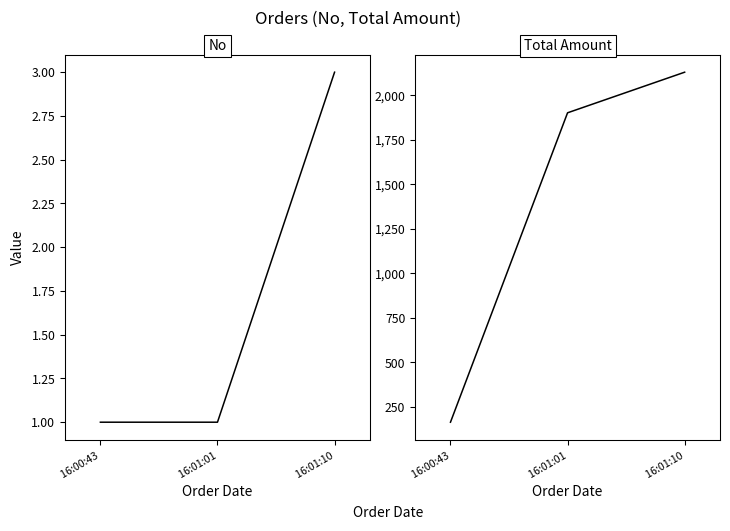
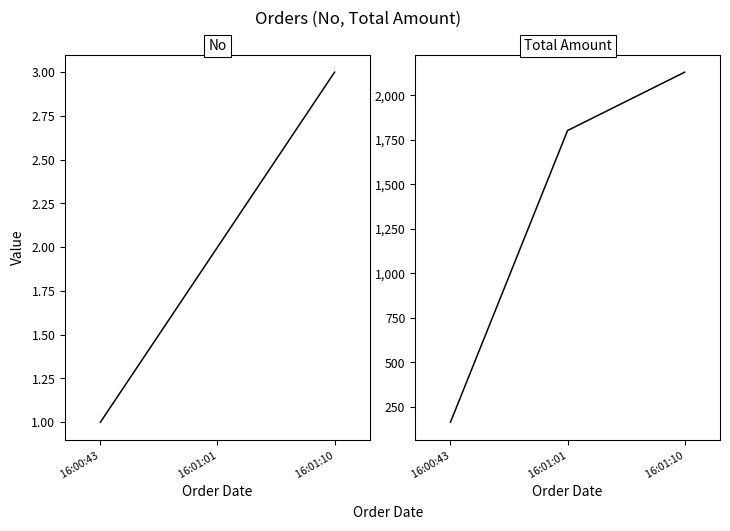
  {
    "No": {
      "16:00:43": "1",
-     "16:01:01": "1",
+     "16:01:01": "2",
      "16:01:10": "3"
    },
    "Total Amount": {
      "16:00:43": "160",
-     "16:01:01": "1,900",
+     "16:01:01": "1,800",
      "16:01:10": "2,130"
    }
  }
